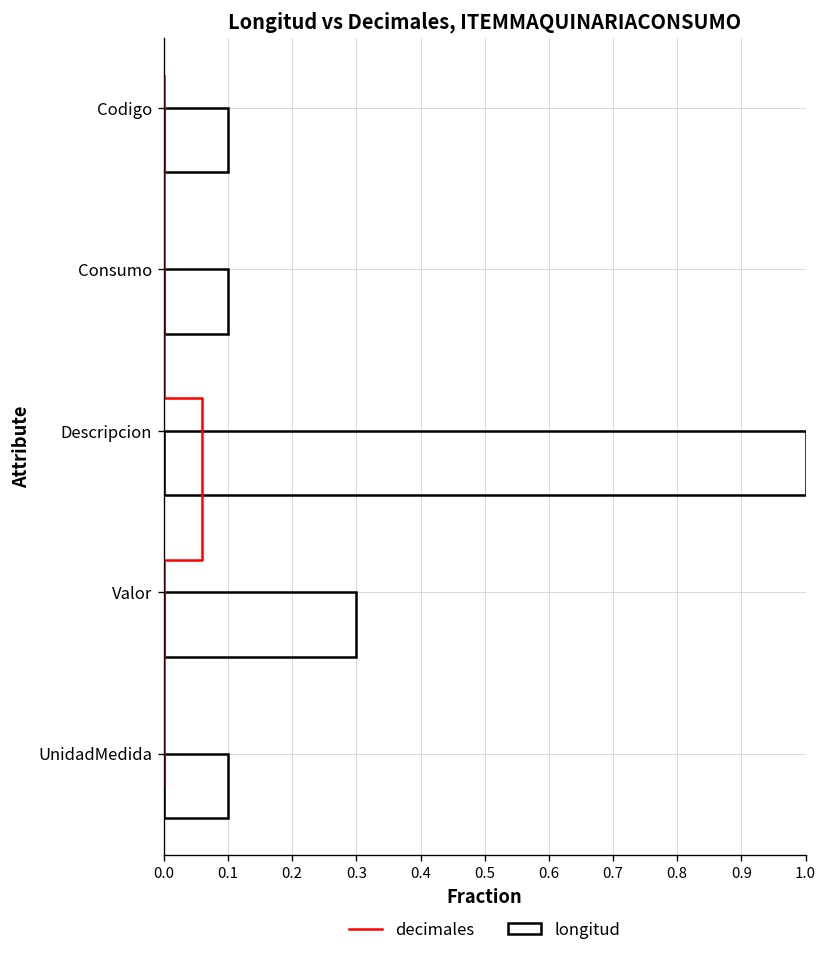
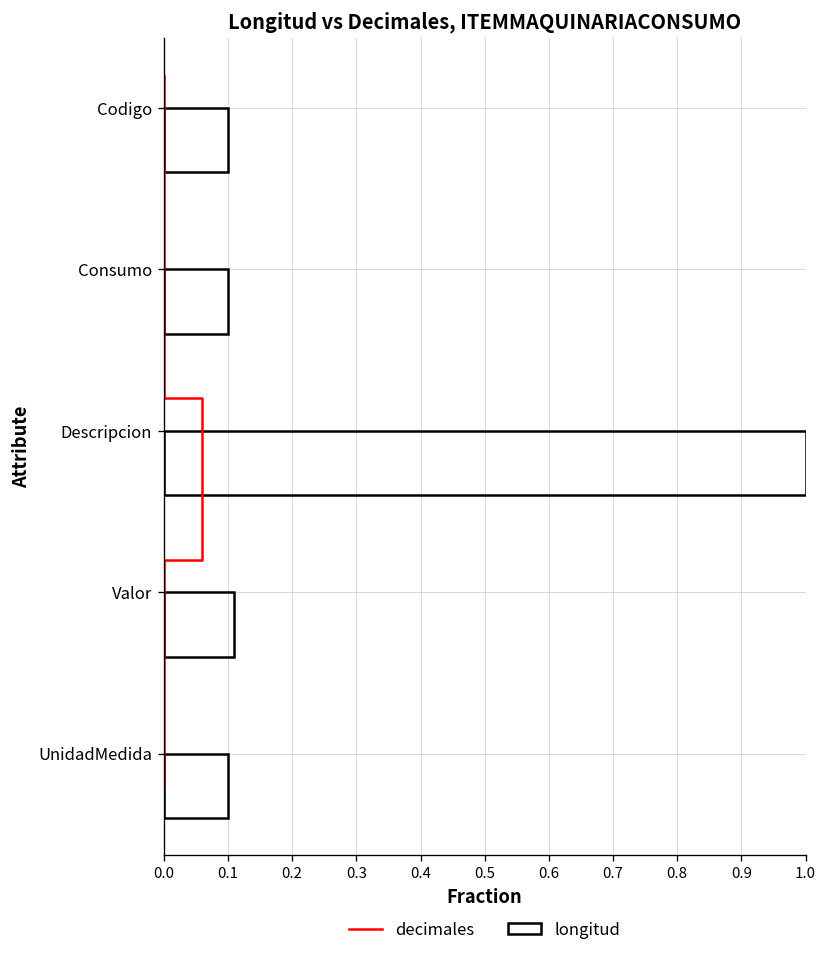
  {
    "longitud": {
      "Codigo": 0.10,
      "Consumo": 0.10,
      "Descripcion": 1.00,
-     "Valor": 0.30,
+     "Valor": 0.11,
      "UnidadMedida": 0.10
    }
  }
